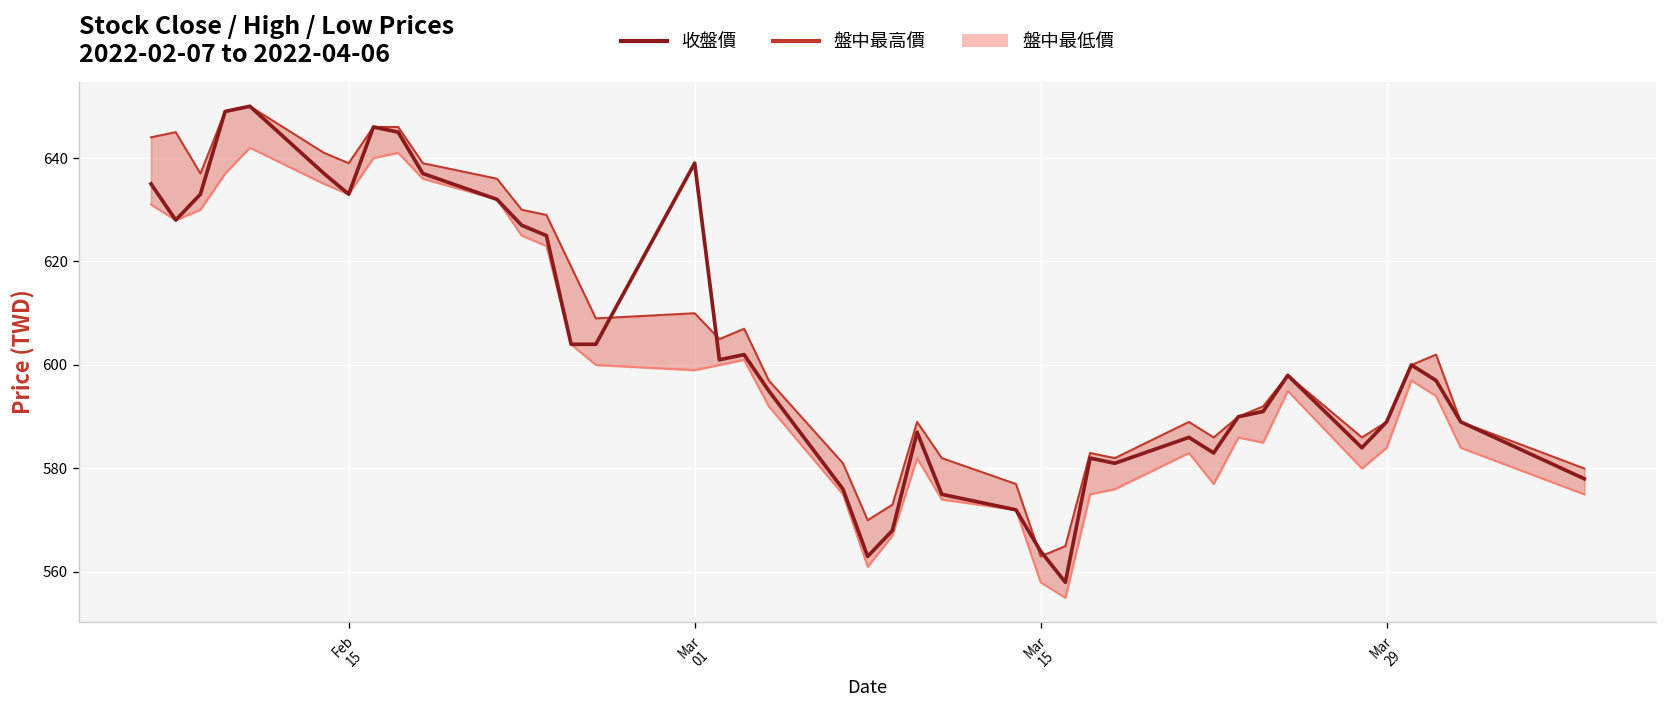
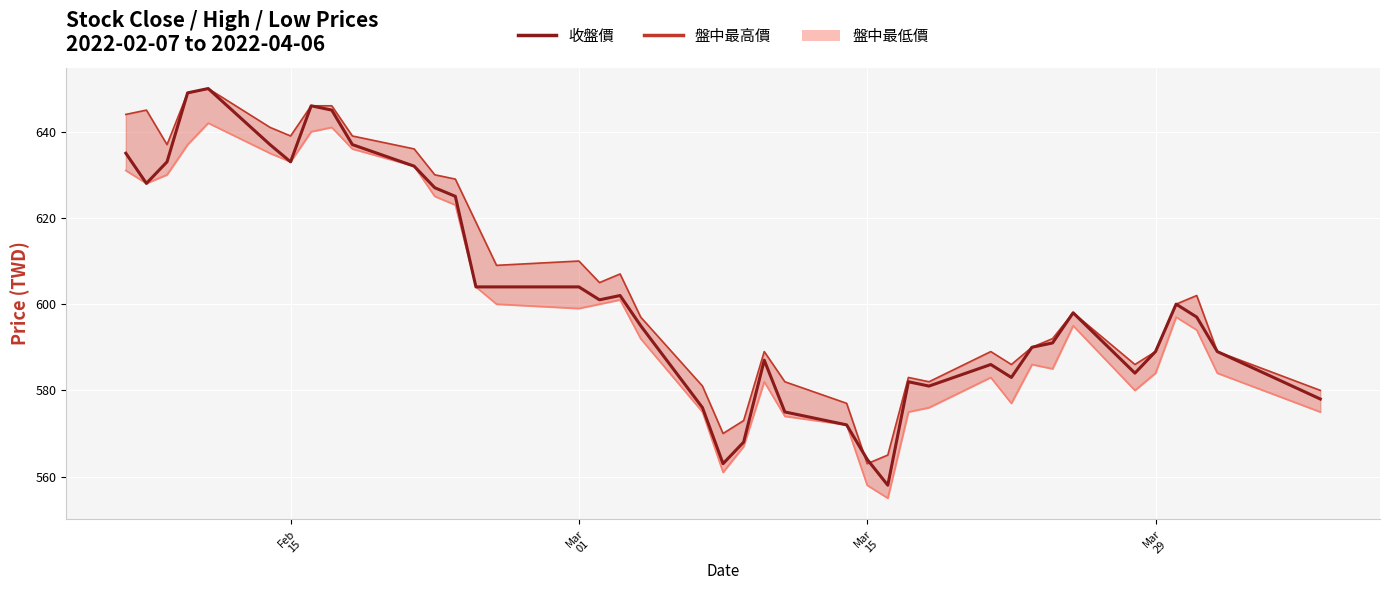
  {
    "收盤價": {
-     "Mar 01": 639,
+     "Mar 01": 604,
      "Mar 15": 564
    }
  }
